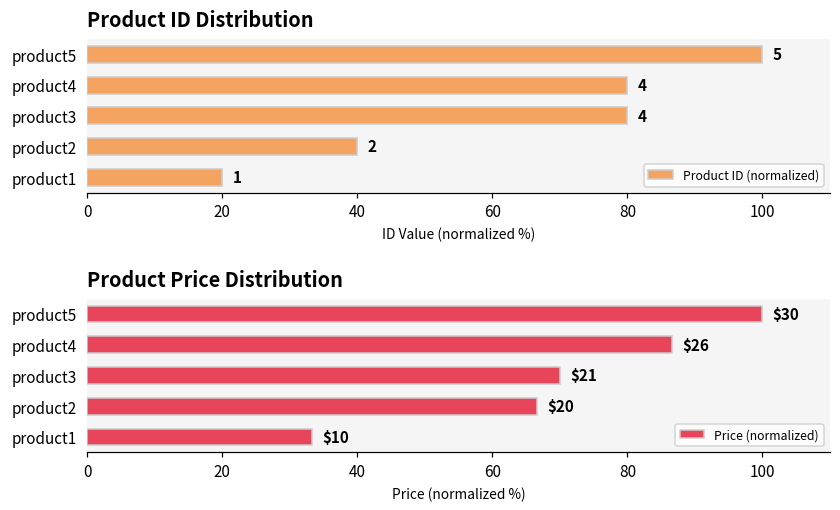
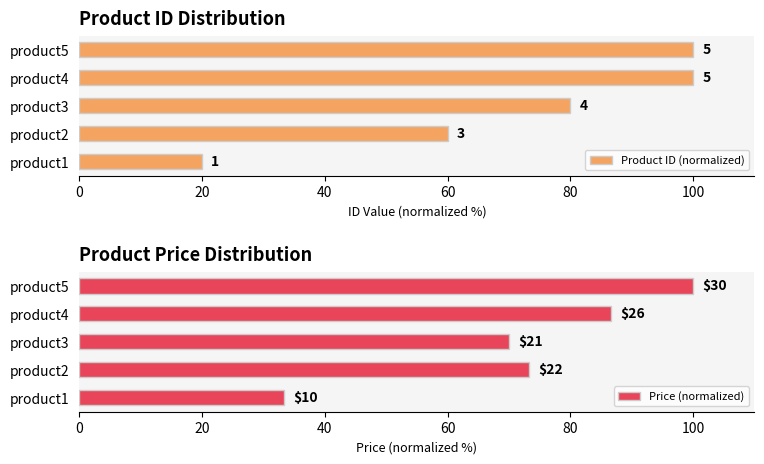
  {
    "Product ID Distribution": {
-     "product4": "4",
-     "product2": "2"
+     "product4": "5",
+     "product2": "3"
    },
    "Product Price Distribution": {
-     "product2": "$20"
+     "product2": "$22"
    }
  }
